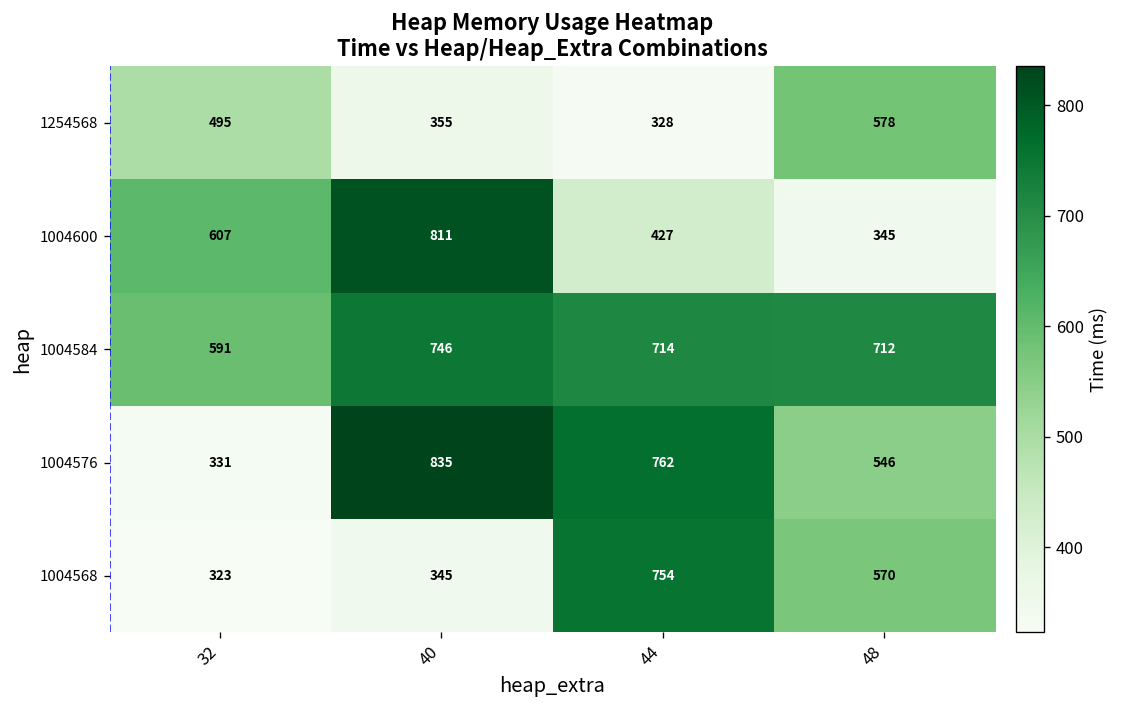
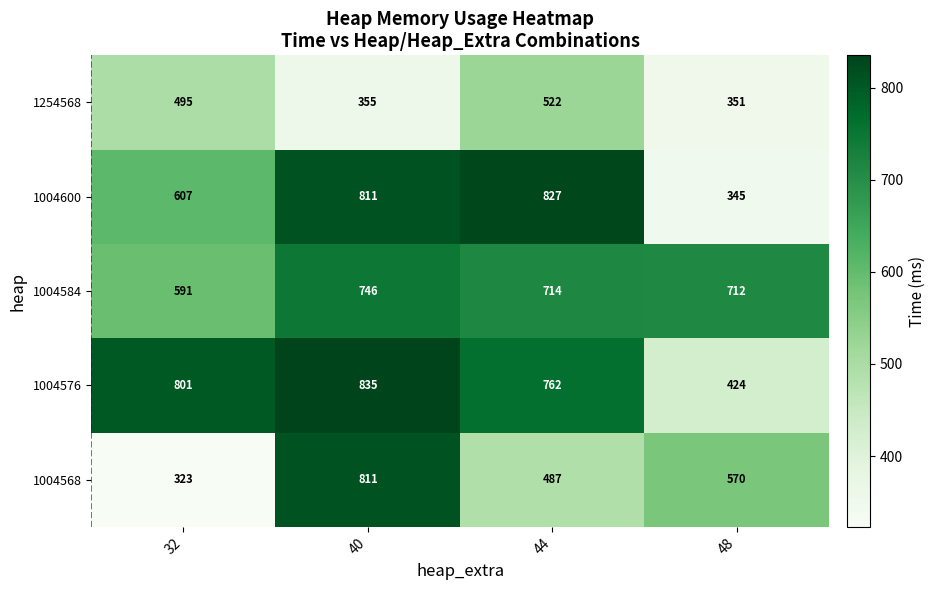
  {
    "1254568": {
      "32": 495,
      "40": 355,
-     "44": 328,
-     "48": 578
+     "44": 522,
+     "48": 351
    },
    "1004600": {
      "32": 607,
      "40": 811,
-     "44": 427,
+     "44": 827,
      "48": 345
    },
    "1004584": {
      "32": 591,
      "40": 746,
      "44": 714,
      "48": 712
    },
    "1004576": {
-     "32": 331,
+     "32": 801,
      "40": 835,
      "44": 762,
-     "48": 546
+     "48": 424
    },
    "1004568": {
      "32": 323,
-     "40": 345,
-     "44": 754,
+     "40": 811,
+     "44": 487,
      "48": 570
    }
  }
